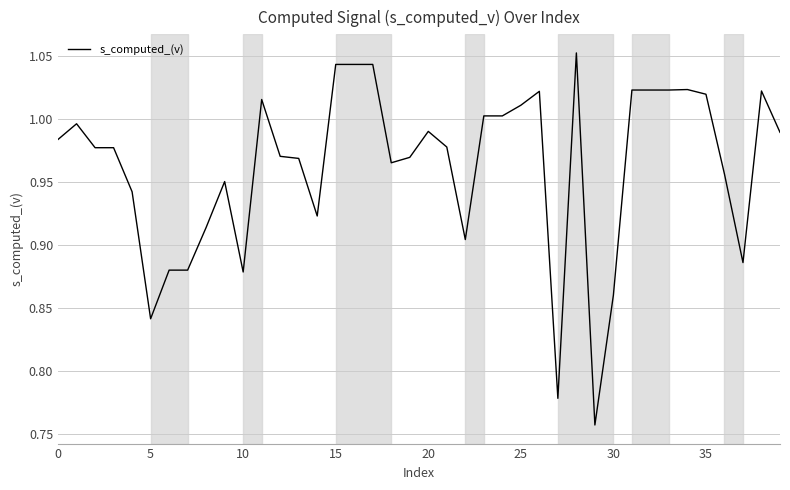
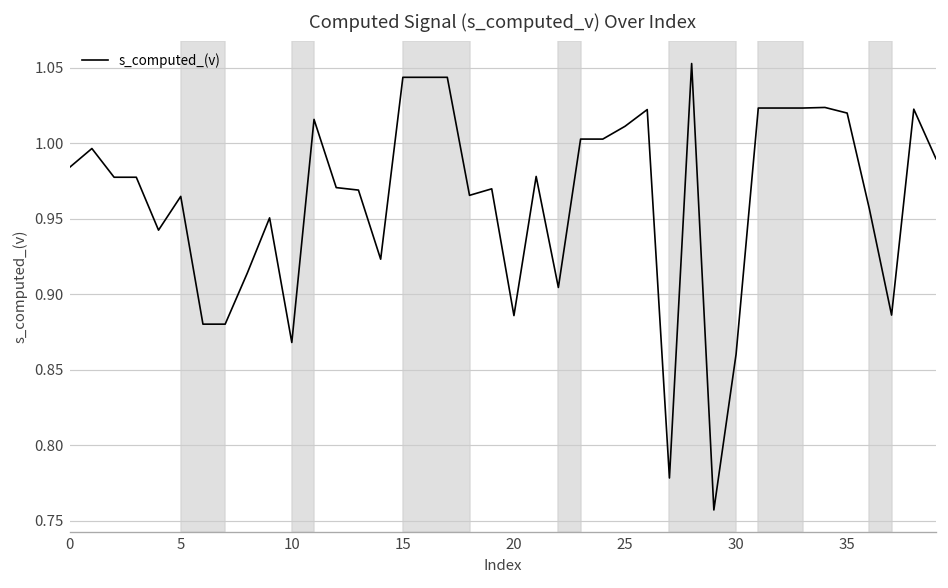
  {
    "0": 0.984,
-   "5": 0.842,
-   "10": 0.879,
+   "5": 0.965,
+   "10": 0.868,
    "15": 1.044,
-   "20": 0.990,
+   "20": 0.886,
    "25": 1.011,
    "30": 0.860,
    "35": 1.020
  }
